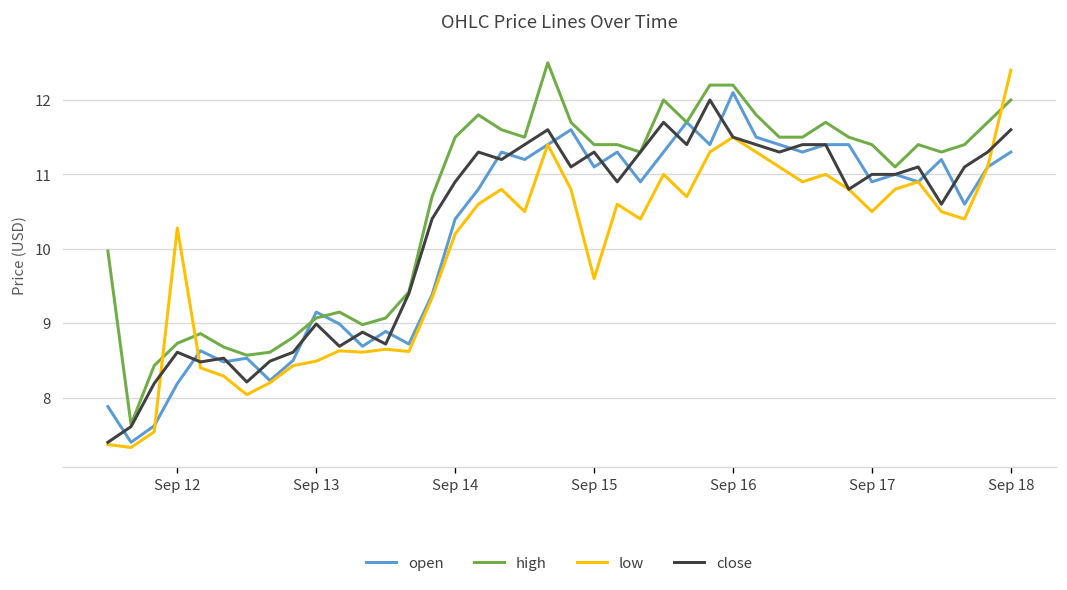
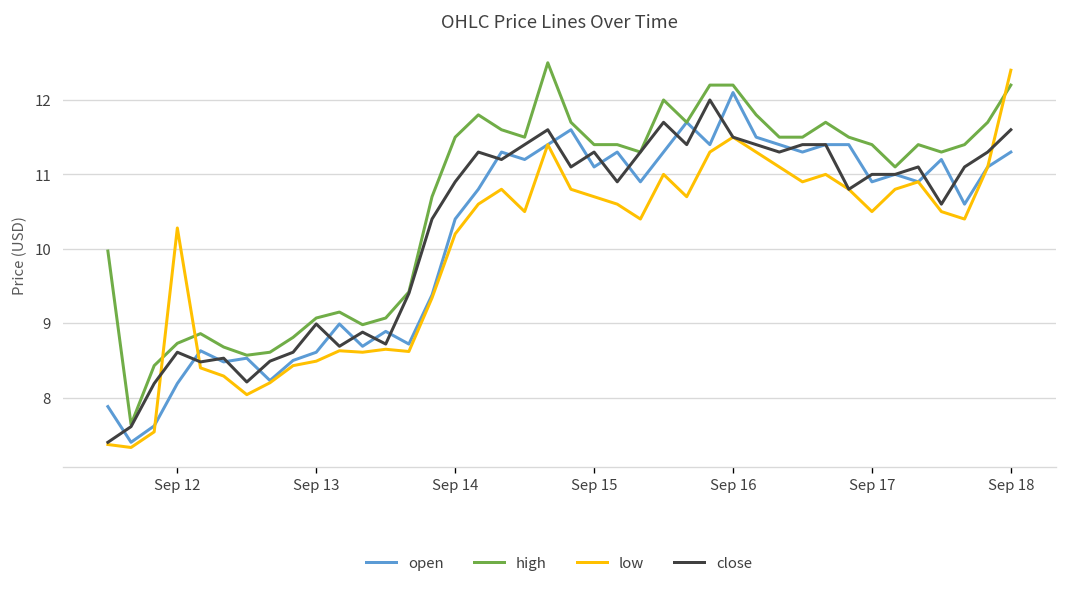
  {
    "open": {
      "Sep 12": 8.2,
-     "Sep 13": 9.2,
+     "Sep 13": 8.6,
      "Sep 14": 10.4,
      "Sep 15": 11.1,
      "Sep 16": 12.1,
      "Sep 17": 10.9,
      "Sep 18": 11.3
    },
    "high": {
      "Sep 12": 8.7,
      "Sep 13": 9.1,
      "Sep 14": 11.5,
      "Sep 15": 11.4,
      "Sep 16": 12.2,
      "Sep 17": 11.4,
-     "Sep 18": 12.0
+     "Sep 18": 12.2
    },
    "low": {
      "Sep 12": 10.3,
      "Sep 13": 8.5,
      "Sep 14": 10.2,
-     "Sep 15": 9.6,
+     "Sep 15": 10.7,
      "Sep 17": 10.5,
      "Sep 18": 12.4
    },
    "close": {
      "Sep 12": 8.6,
      "Sep 13": 9.0,
      "Sep 14": 10.9,
      "Sep 15": 11.3,
      "Sep 17": 11.0,
      "Sep 18": 11.6
    }
  }
